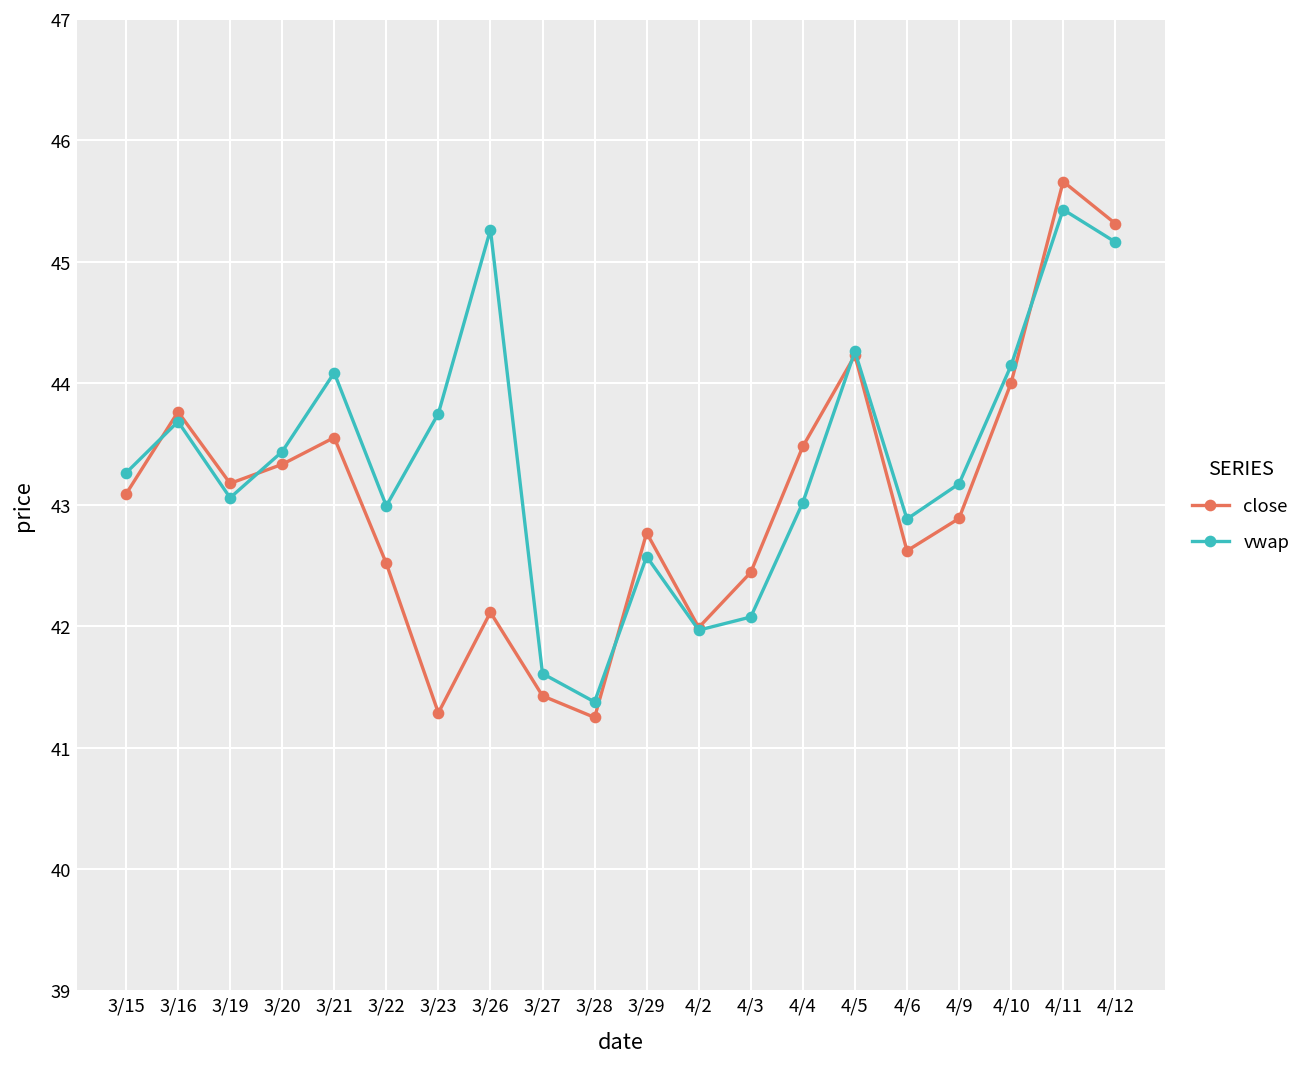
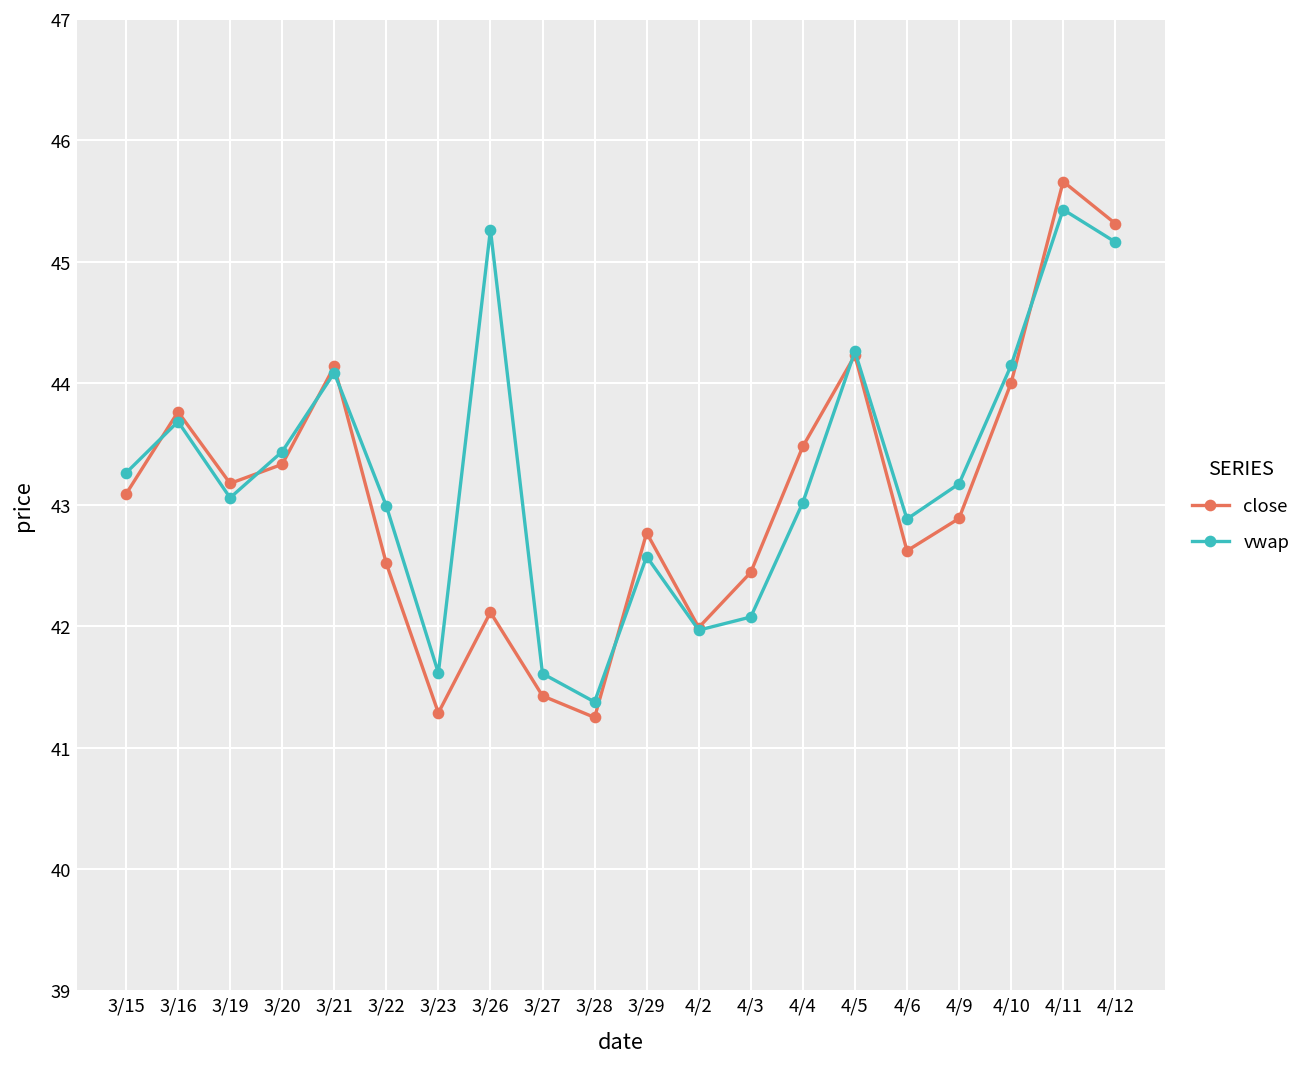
  {
    "close": {
      "3/15": 43.09,
      "3/16": 43.76,
      "3/19": 43.17,
      "3/20": 43.33,
-     "3/21": 43.55,
+     "3/21": 44.14,
      "3/22": 42.52,
      "3/23": 41.29,
      "3/26": 42.11,
      "3/27": 41.43,
      "3/28": 41.25,
      "3/29": 42.77,
      "4/3": 42.44,
      "4/4": 43.48,
      "4/5": 44.23,
      "4/6": 42.62,
      "4/9": 42.89,
      "4/10": 44.00,
      "4/11": 45.66,
      "4/12": 45.31
    },
    "vwap": {
      "3/15": 43.26,
      "3/16": 43.68,
      "3/19": 43.06,
      "3/20": 43.44,
      "3/21": 44.09,
      "3/22": 42.99,
-     "3/23": 43.75,
+     "3/23": 41.61,
      "3/26": 45.26,
      "3/27": 41.61,
      "3/28": 41.38,
      "3/29": 42.57,
      "4/3": 42.08,
      "4/4": 43.02,
      "4/5": 44.26,
      "4/6": 42.88,
      "4/9": 43.17,
      "4/10": 44.15,
      "4/11": 45.43,
      "4/12": 45.16
    }
  }
